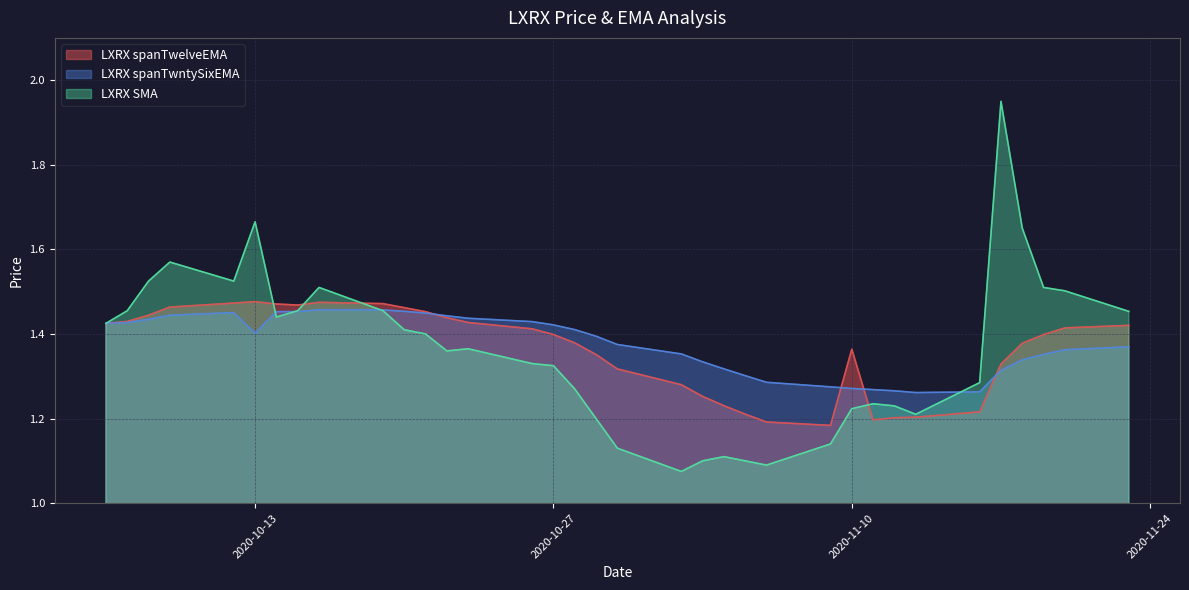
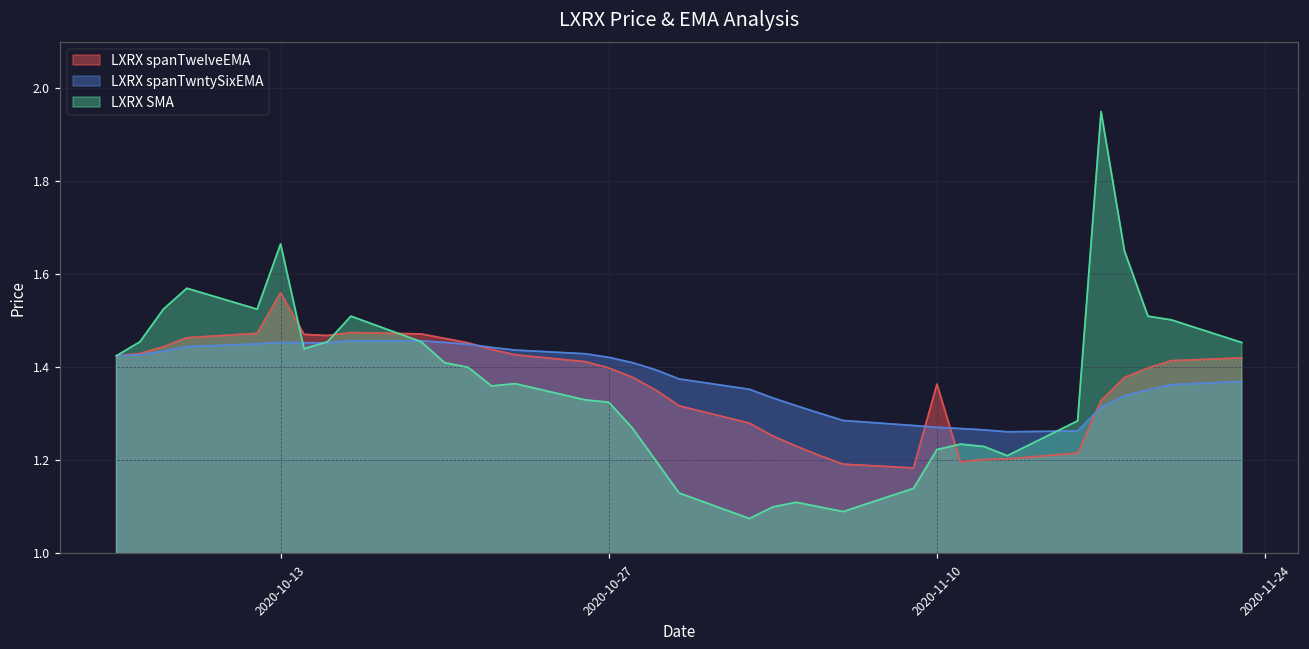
  {
    "LXRX spanTwelveEMA": {
-     "2020-10-13": 1.48,
+     "2020-10-13": 1.56,
      "2020-10-27": 1.40,
      "2020-11-10": 1.36
    },
    "LXRX spanTwntySixEMA": {
-     "2020-10-13": 1.40,
+     "2020-10-13": 1.45,
      "2020-10-27": 1.42,
      "2020-11-10": 1.27
    },
    "LXRX SMA": {
      "2020-10-13": 1.67,
      "2020-10-27": 1.33,
      "2020-11-10": 1.22
    }
  }
